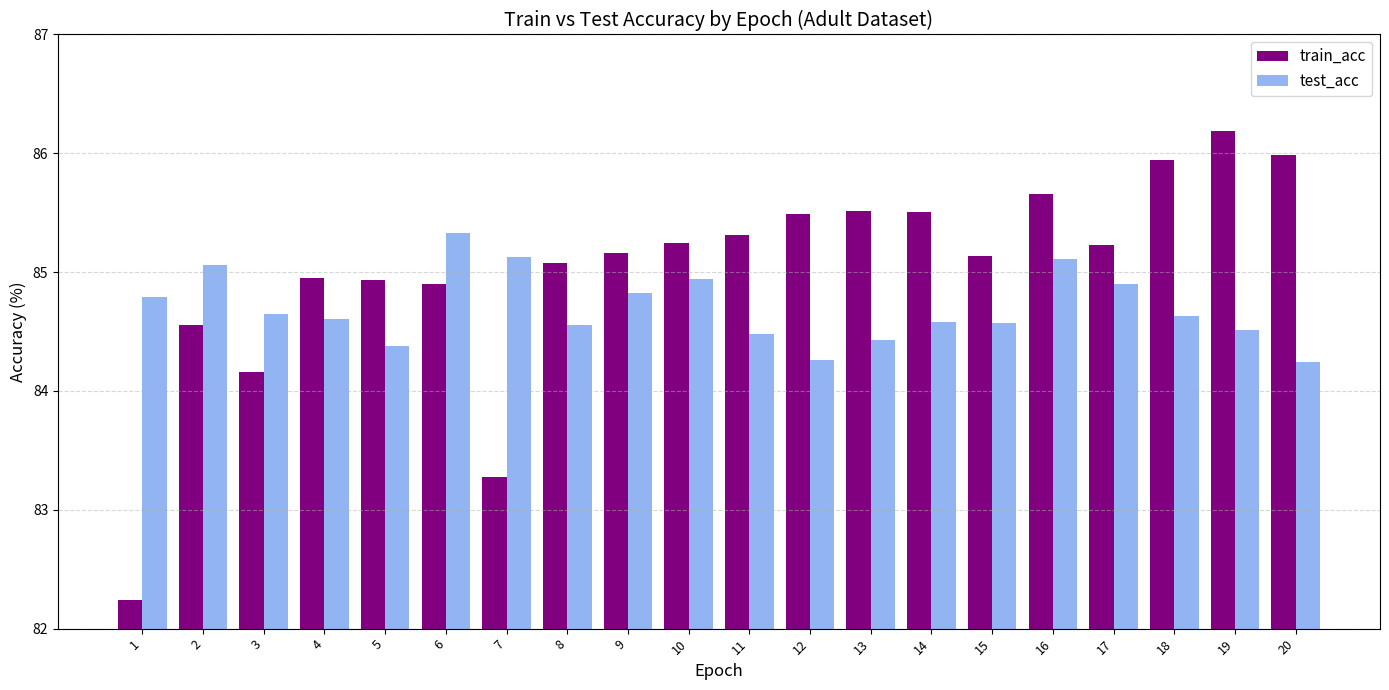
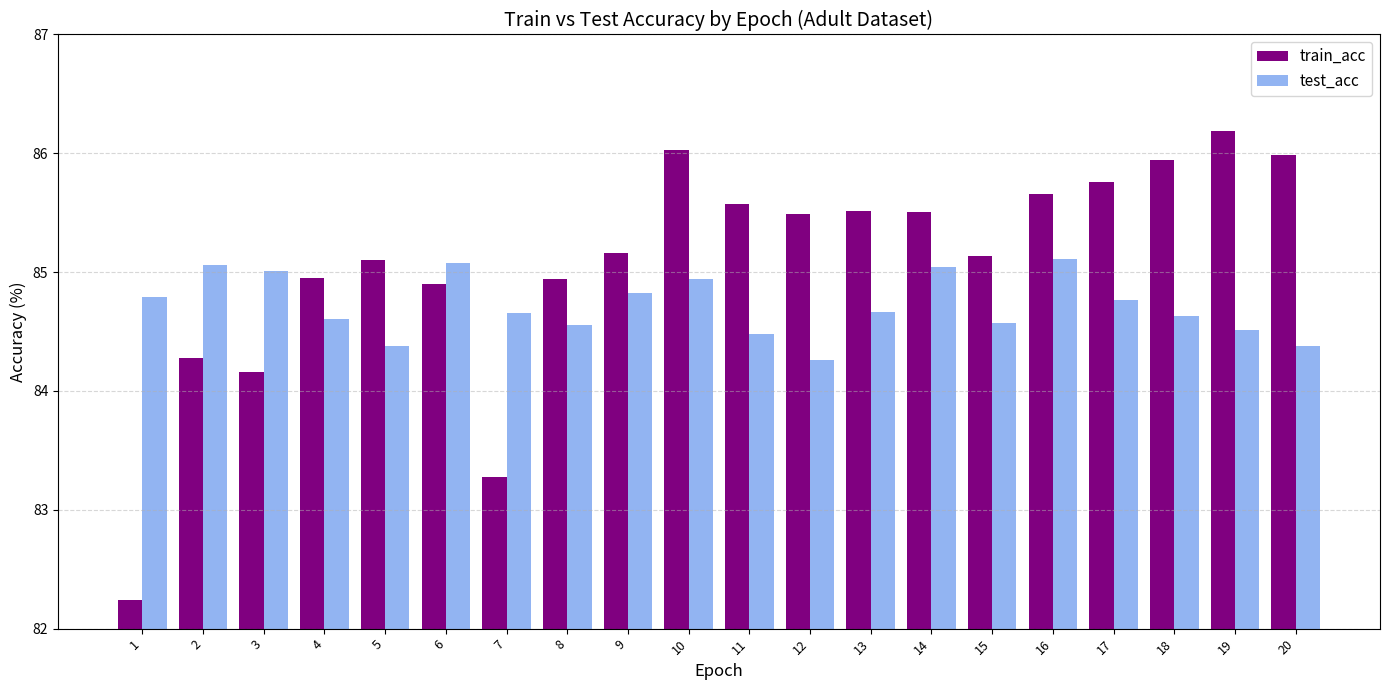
  {
    "train_acc": {
      "1": 82.24,
-     "2": 84.56,
+     "2": 84.27,
      "3": 84.16,
      "4": 84.95,
-     "5": 84.94,
+     "5": 85.10,
      "6": 84.90,
      "7": 83.27,
-     "8": 85.07,
+     "8": 84.94,
      "9": 85.16,
-     "10": 85.25,
-     "11": 85.31,
+     "10": 86.03,
+     "11": 85.58,
      "12": 85.49,
      "13": 85.52,
      "14": 85.51,
      "15": 85.14,
      "16": 85.66,
-     "17": 85.23,
+     "17": 85.76,
      "18": 85.95,
      "19": 86.19,
      "20": 85.98
    },
    "test_acc": {
      "1": 84.79,
      "2": 85.06,
-     "3": 84.64,
+     "3": 85.01,
      "4": 84.60,
      "5": 84.38,
-     "6": 85.33,
-     "7": 85.12,
+     "6": 85.07,
+     "7": 84.66,
      "8": 84.56,
      "9": 84.82,
      "10": 84.94,
      "11": 84.48,
      "12": 84.26,
-     "13": 84.43,
-     "14": 84.58,
+     "13": 84.66,
+     "14": 85.04,
      "15": 84.58,
      "16": 85.11,
-     "17": 84.90,
+     "17": 84.77,
      "18": 84.63,
      "19": 84.52,
-     "20": 84.24
+     "20": 84.37
    }
  }
